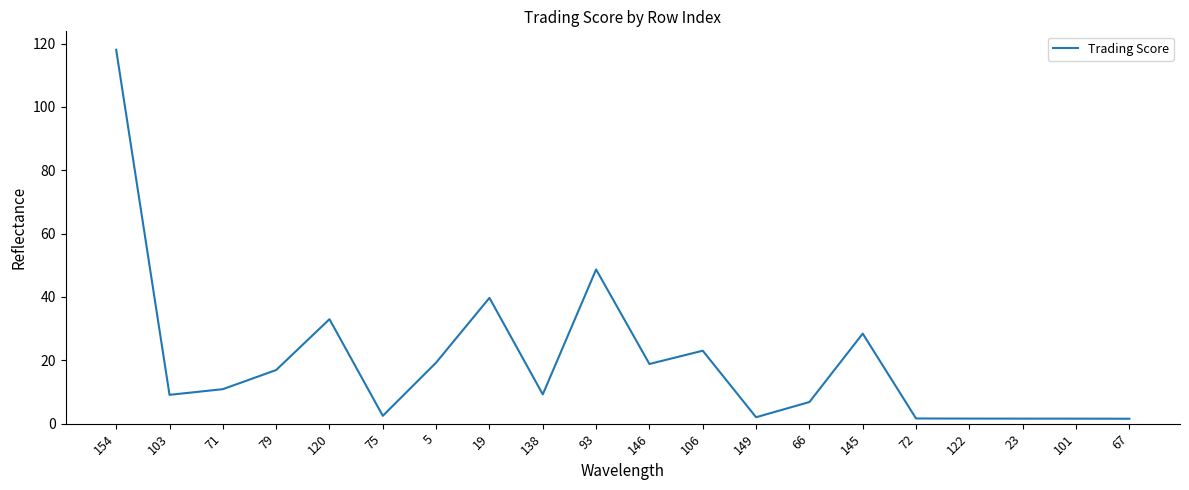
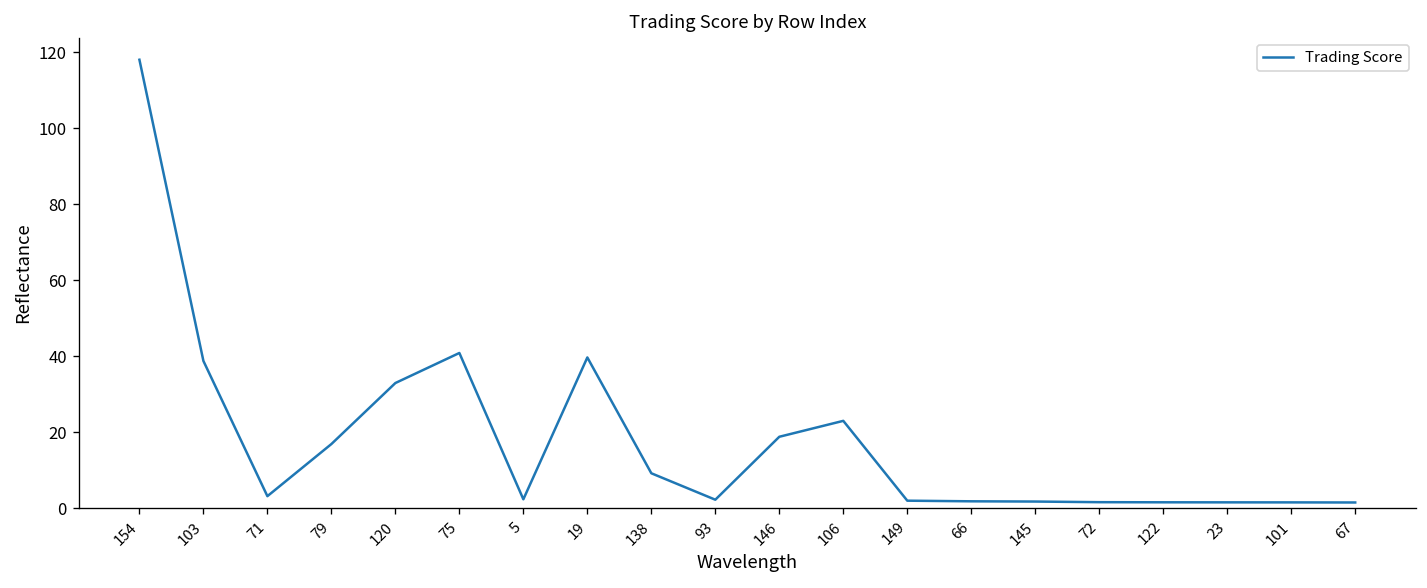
  {
    "154": 118,
-   "103": 9,
-   "71": 11,
+   "103": 39,
+   "71": 3,
    "79": 17,
    "120": 33,
-   "75": 2,
-   "5": 19,
+   "75": 41,
+   "5": 2,
    "19": 40,
    "138": 9,
-   "93": 49,
+   "93": 2,
    "146": 19,
    "106": 23,
    "149": 2,
-   "66": 7,
-   "145": 28,
+   "66": 2,
+   "145": 2,
    "72": 2,
    "122": 2,
    "23": 2,
    "101": 2,
    "67": 2
  }
